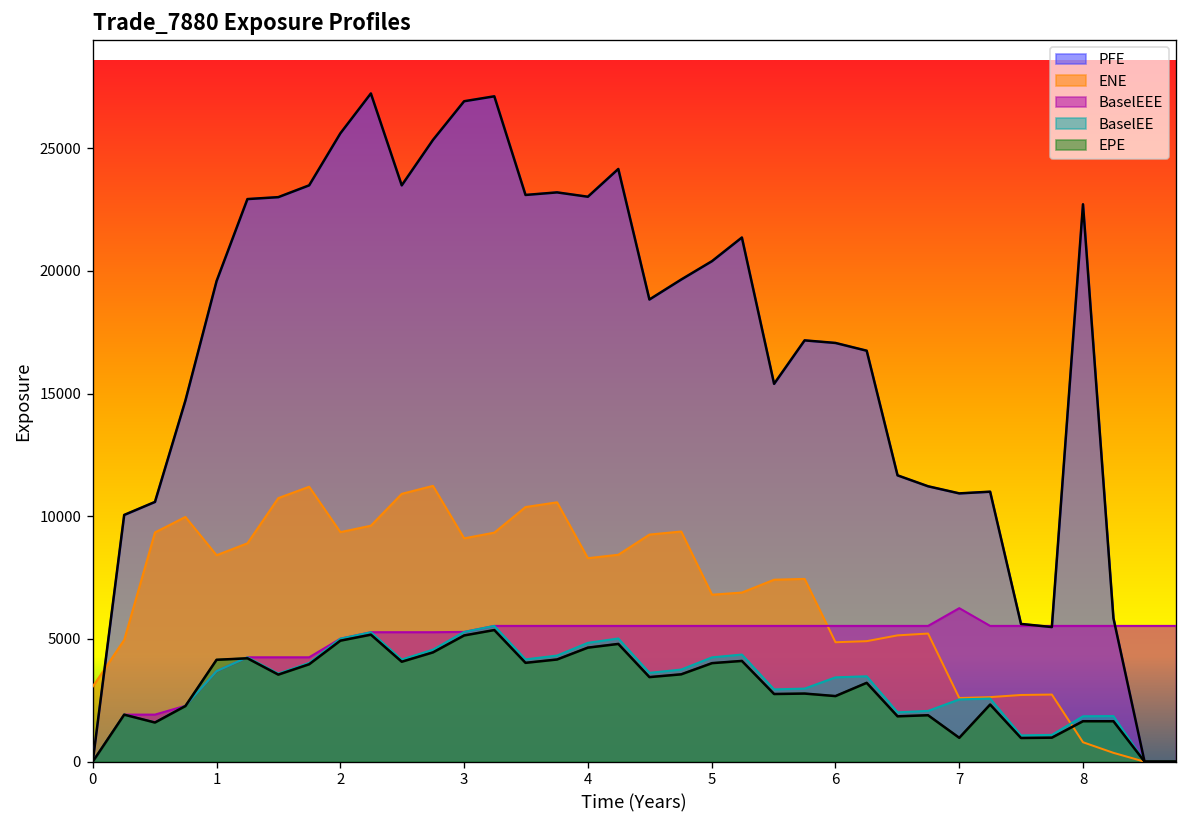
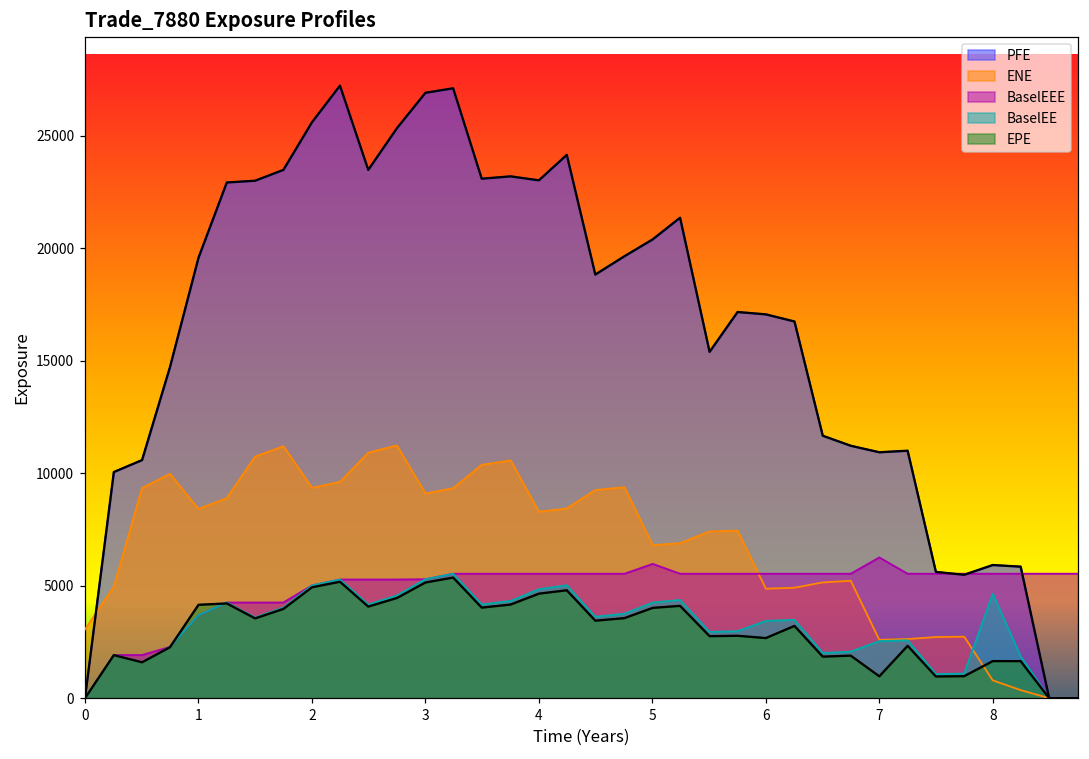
  {
    "PFE": {
      "1": 19600,
      "2": 25600,
      "3": 26900,
      "4": 23000,
      "5": 20400,
      "6": 17100,
      "7": 10900,
-     "8": 22700
+     "8": 5900
    },
    "ENE": {
      "0": 3100,
      "1": 8400,
      "2": 9400,
      "3": 9100,
      "4": 8300,
      "5": 6800,
      "6": 4900,
      "8": 800
    },
    "BaselEEE": {
      "4": 5500,
-     "5": 5500,
+     "5": 6000,
      "6": 5500,
      "7": 6300,
      "8": 5500
    },
    "BaselEE": {
      "4": 4800,
      "5": 4300,
      "6": 3400,
-     "8": 1900
+     "8": 4600
    },
    "EPE": {
      "1": 4200,
      "3": 5100,
      "4": 4600,
      "5": 4000,
      "6": 2700,
      "7": 1000,
      "8": 1600
    }
  }
